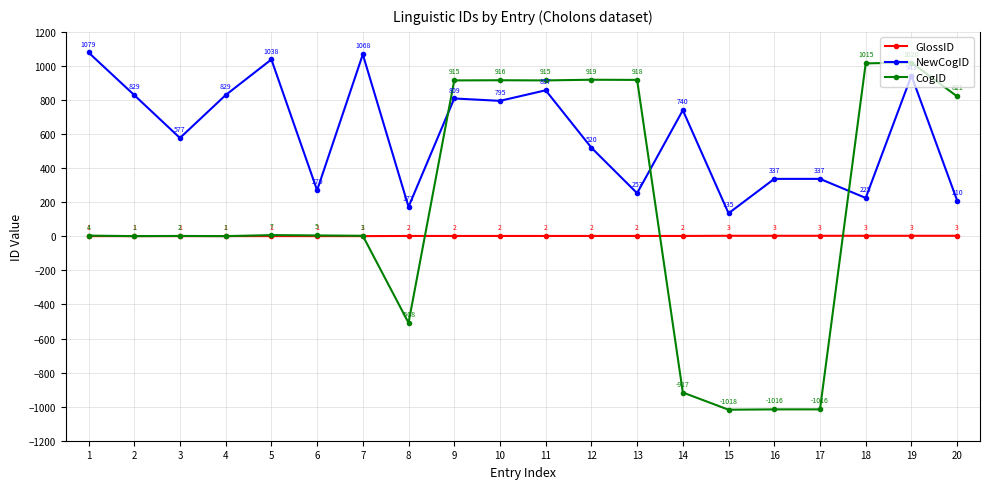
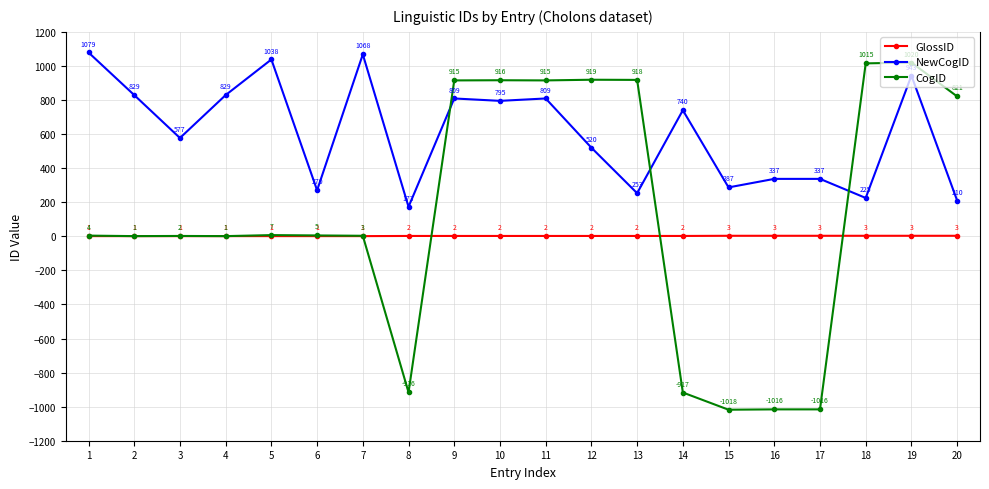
  {
    "GlossID": {
      "8": 2,
      "9": 2,
      "10": 2,
      "11": 2,
      "12": 2,
      "13": 2,
      "14": 2,
      "15": 3,
      "16": 3,
      "17": 3,
      "18": 3,
      "19": 3,
      "20": 3
    },
    "NewCogID": {
      "1": 1079,
      "2": 829,
      "3": 577,
      "4": 829,
      "5": 1038,
      "6": 270,
      "7": 1068,
      "8": 173,
      "9": 809,
      "10": 795,
-     "11": 857,
+     "11": 809,
      "12": 520,
      "13": 253,
      "14": 740,
-     "15": 135,
+     "15": 287,
      "16": 337,
      "17": 337,
      "18": 225,
      "20": 210
    },
    "CogID": {
-     "8": -508,
+     "8": -916,
      "9": 915,
      "10": 916,
      "11": 915,
      "12": 919,
      "13": 918,
      "14": -917,
      "15": -1018,
      "16": -1016,
      "17": -1016,
      "18": 1015
    }
  }
